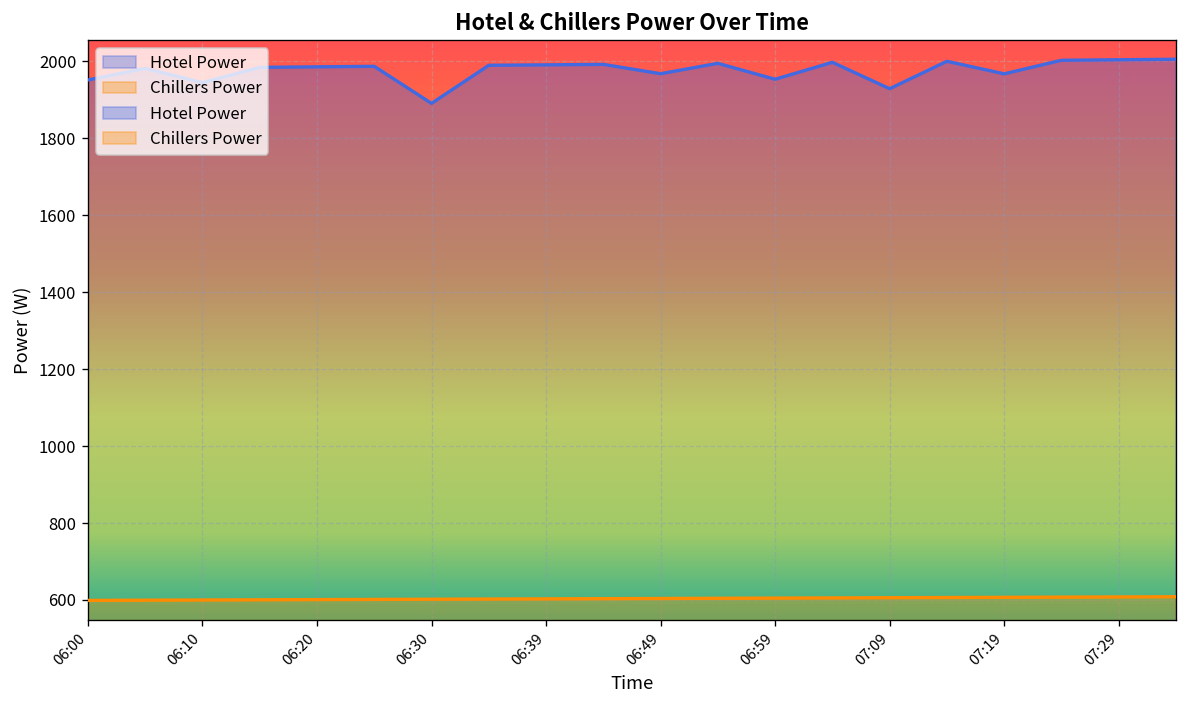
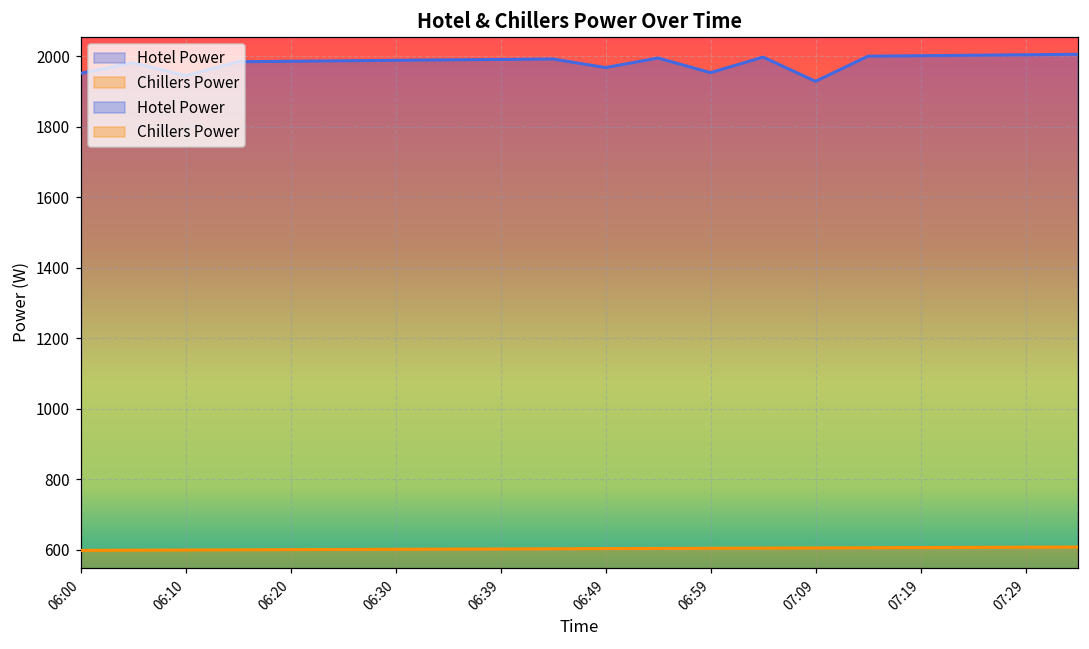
  {
    "Hotel Power": {
      "06:00": 1950,
      "06:20": 1990,
-     "06:30": 1890,
+     "06:30": 1990,
      "06:39": 1990,
      "06:49": 1970,
      "06:59": 1950,
      "07:09": 1930,
-     "07:19": 1970,
+     "07:19": 2000,
      "07:29": 2000
    },
    "Chillers Power": {
      "06:00": 600,
      "06:10": 600,
      "06:20": 600,
      "06:30": 600,
      "06:39": 600,
      "06:49": 600,
      "06:59": 600,
      "07:09": 610,
      "07:19": 610,
      "07:29": 610
    }
  }
